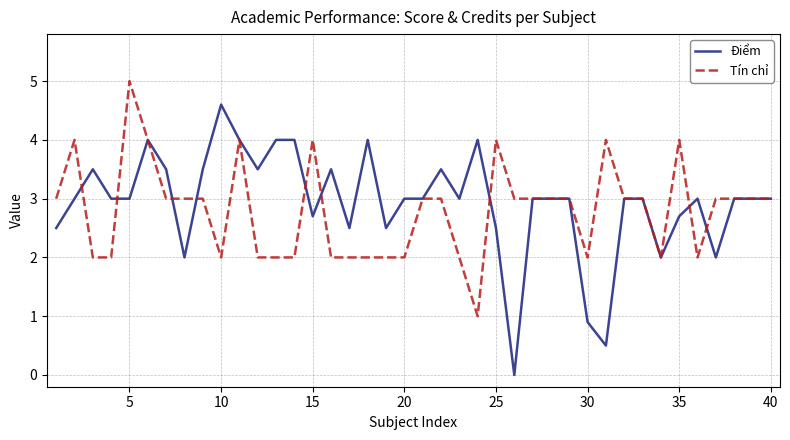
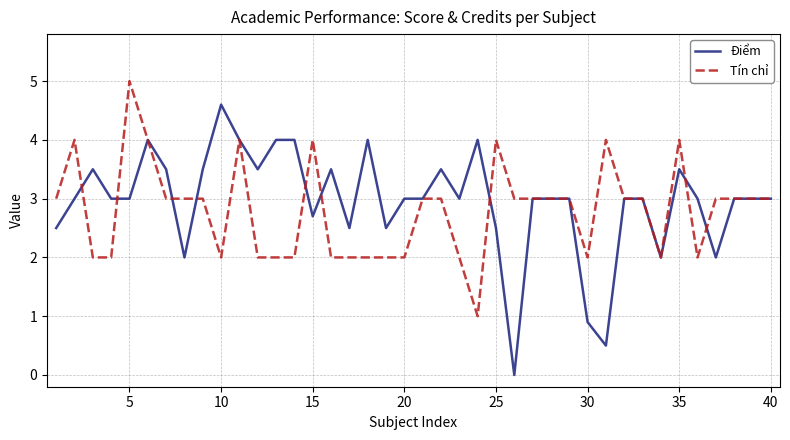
  {
    "Điểm": {
      "5": 3.0,
      "10": 4.6,
      "15": 2.7,
      "20": 3.0,
      "25": 2.5,
      "30": 0.9,
-     "35": 2.7
+     "35": 3.5
    },
    "Tín chỉ": {
      "5": 5.0,
      "10": 2.0,
      "15": 4.0,
      "20": 2.0,
      "25": 4.0,
      "30": 2.0,
      "35": 4.0
    }
  }
